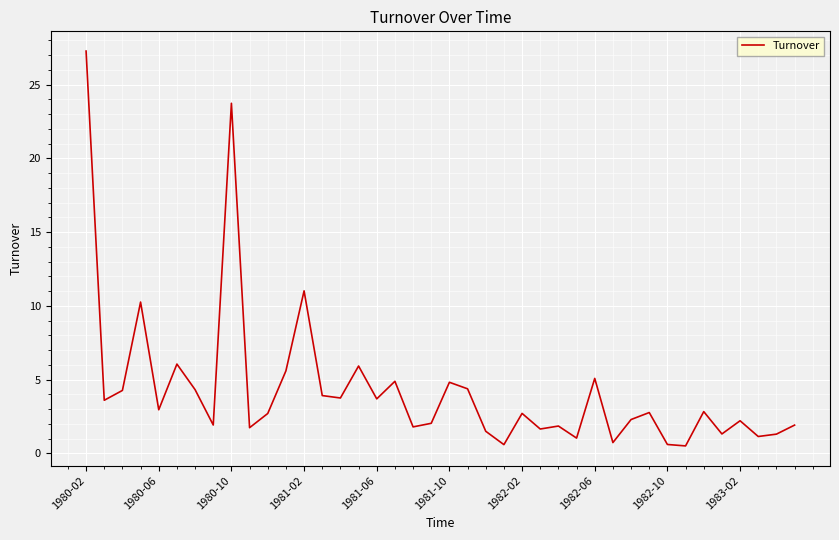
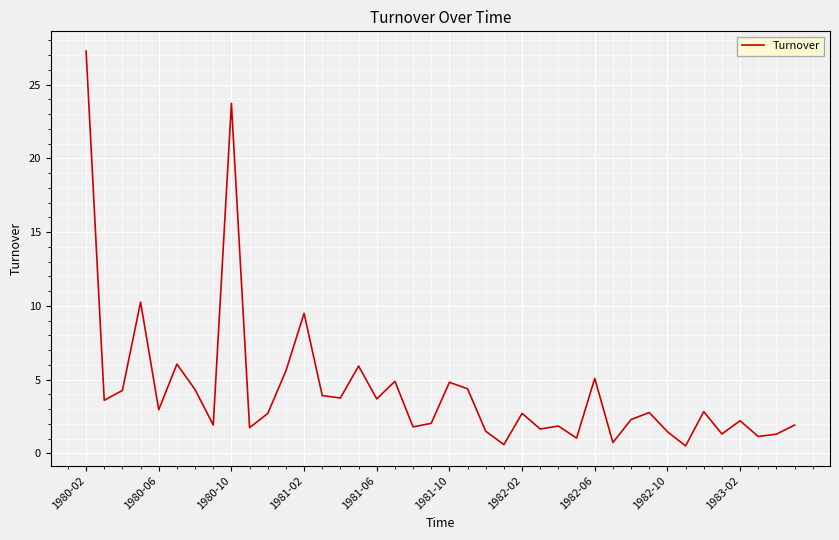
  {
    "1980-02": 27.3,
    "1980-06": 3.0,
    "1980-10": 23.7,
-   "1981-02": 11.0,
+   "1981-02": 9.5,
    "1981-06": 3.7,
    "1981-10": 4.8,
    "1982-02": 2.7,
    "1982-06": 5.1,
-   "1982-10": 0.6,
+   "1982-10": 1.5,
    "1983-02": 2.2
  }
